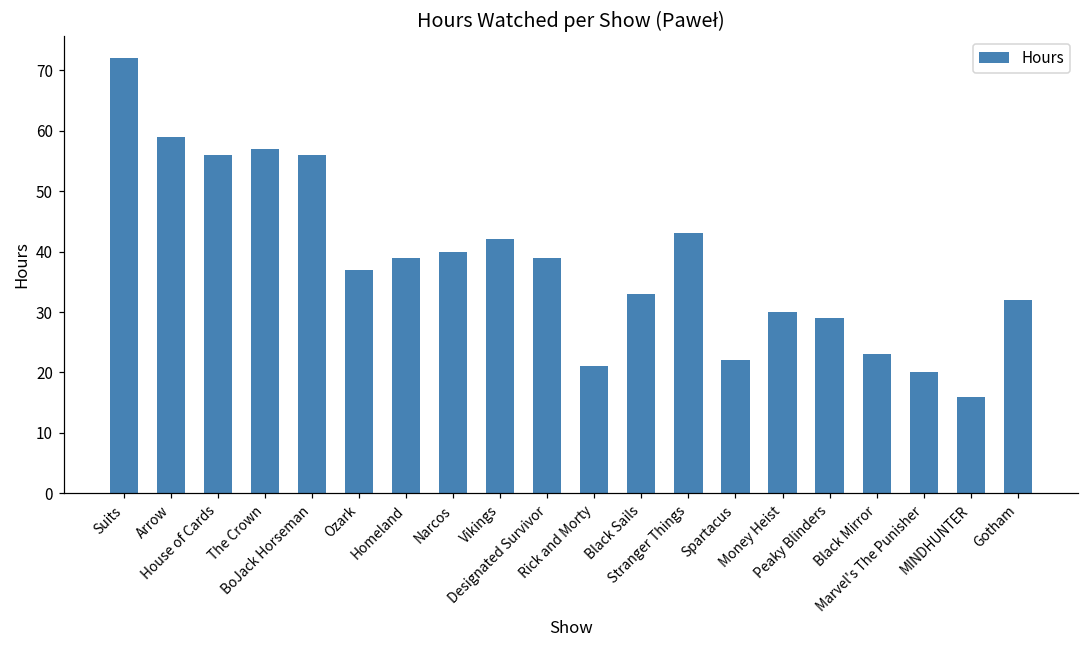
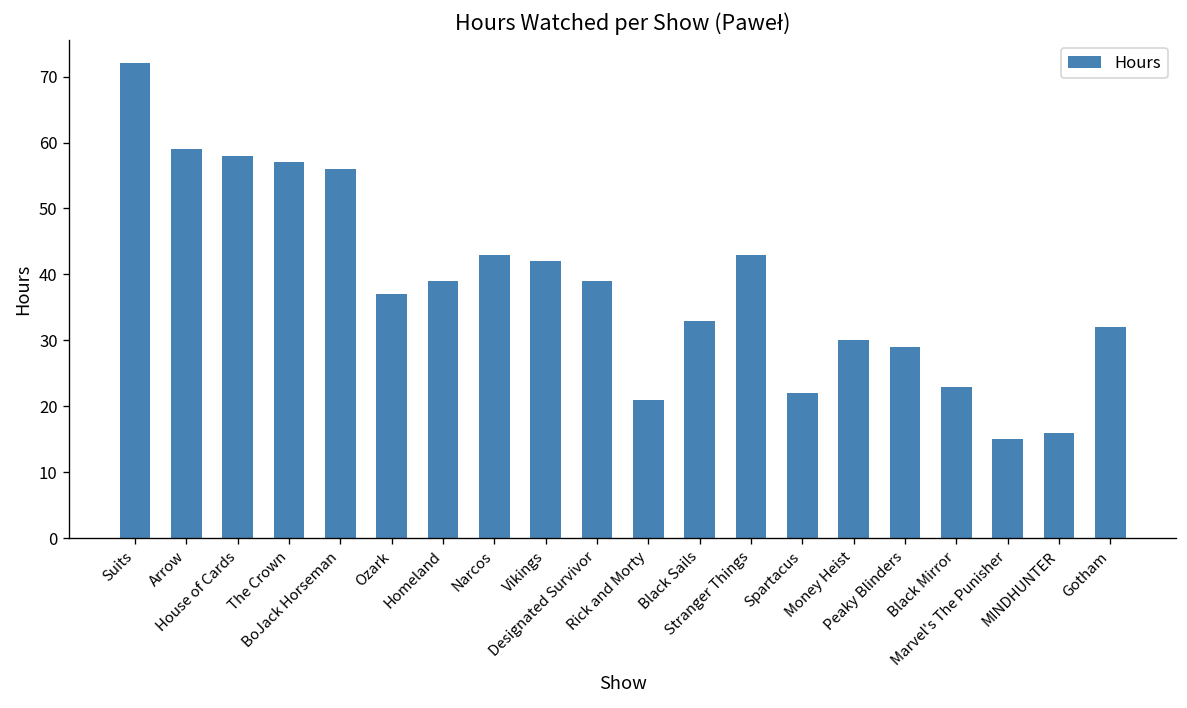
  {
    "Suits": 72,
    "Arrow": 59,
-   "House of Cards": 56,
+   "House of Cards": 58,
    "The Crown": 57,
    "BoJack Horseman": 56,
    "Ozark": 37,
    "Homeland": 39,
-   "Narcos": 40,
+   "Narcos": 43,
    "Vikings": 42,
    "Designated Survivor": 39,
    "Rick and Morty": 21,
    "Black Sails": 33,
    "Stranger Things": 43,
    "Spartacus": 22,
    "Money Heist": 30,
    "Peaky Blinders": 29,
    "Black Mirror": 23,
-   "Marvel's The Punisher": 20,
+   "Marvel's The Punisher": 15,
    "MINDHUNTER": 16,
    "Gotham": 32
  }
